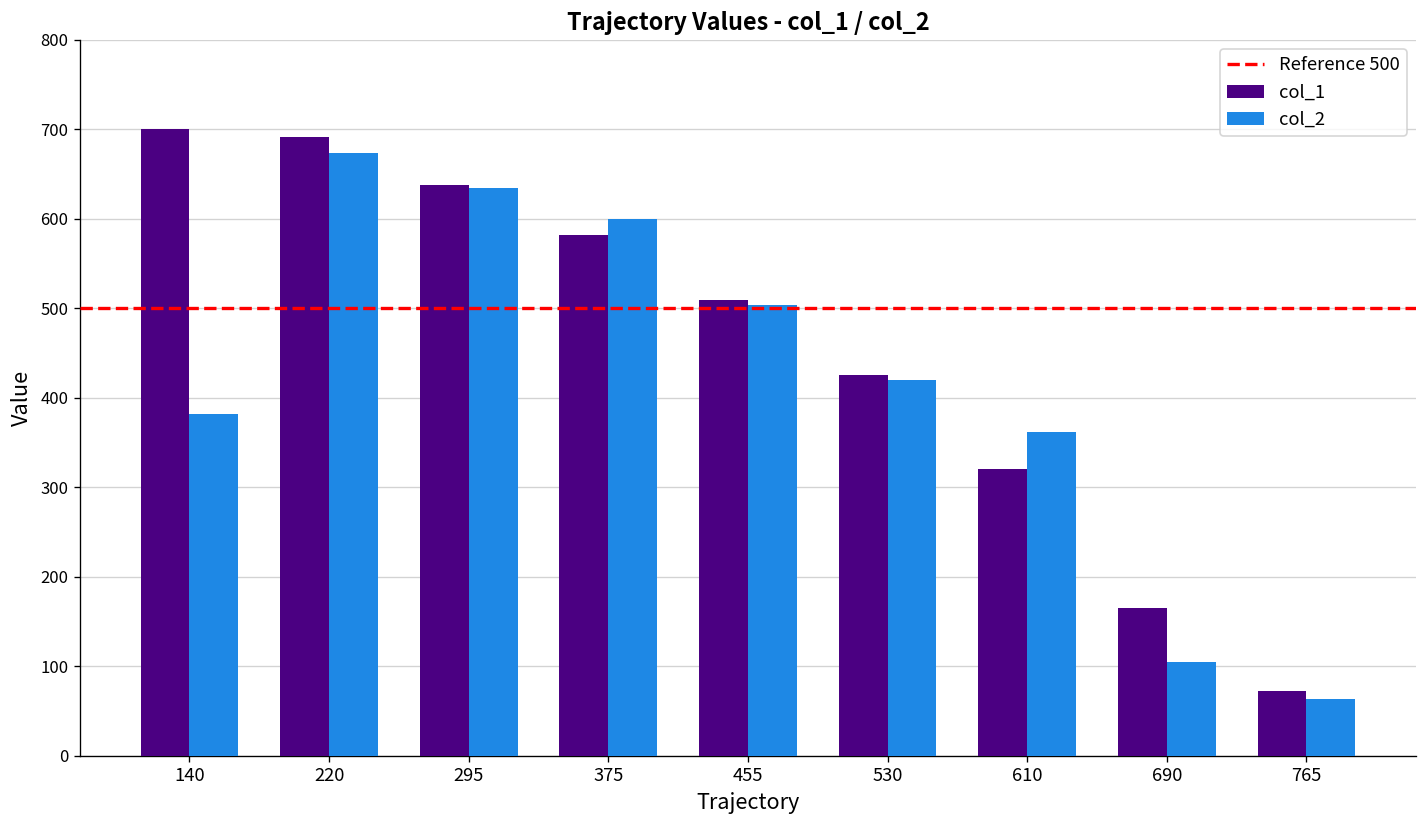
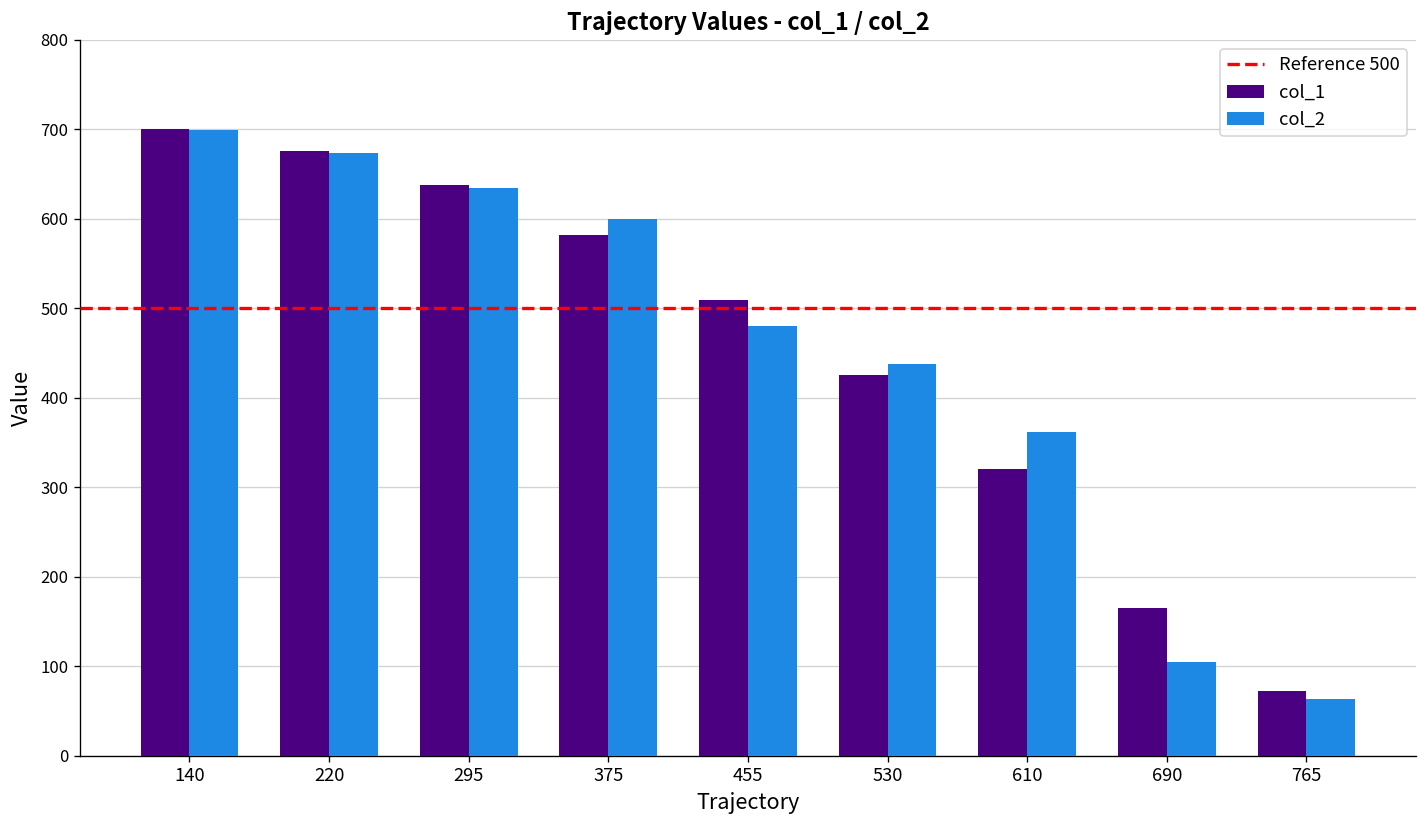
  {
    "col_1": {
      "140": 700,
-     "220": 690,
+     "220": 680,
      "295": 640,
      "375": 580,
      "455": 510,
      "530": 430,
      "610": 320,
      "690": 170,
      "765": 70
    },
    "col_2": {
-     "140": 380,
+     "140": 700,
      "220": 670,
      "295": 640,
      "375": 600,
-     "455": 500,
-     "530": 420,
+     "455": 480,
+     "530": 440,
      "610": 360,
      "690": 110,
      "765": 60
    }
  }
